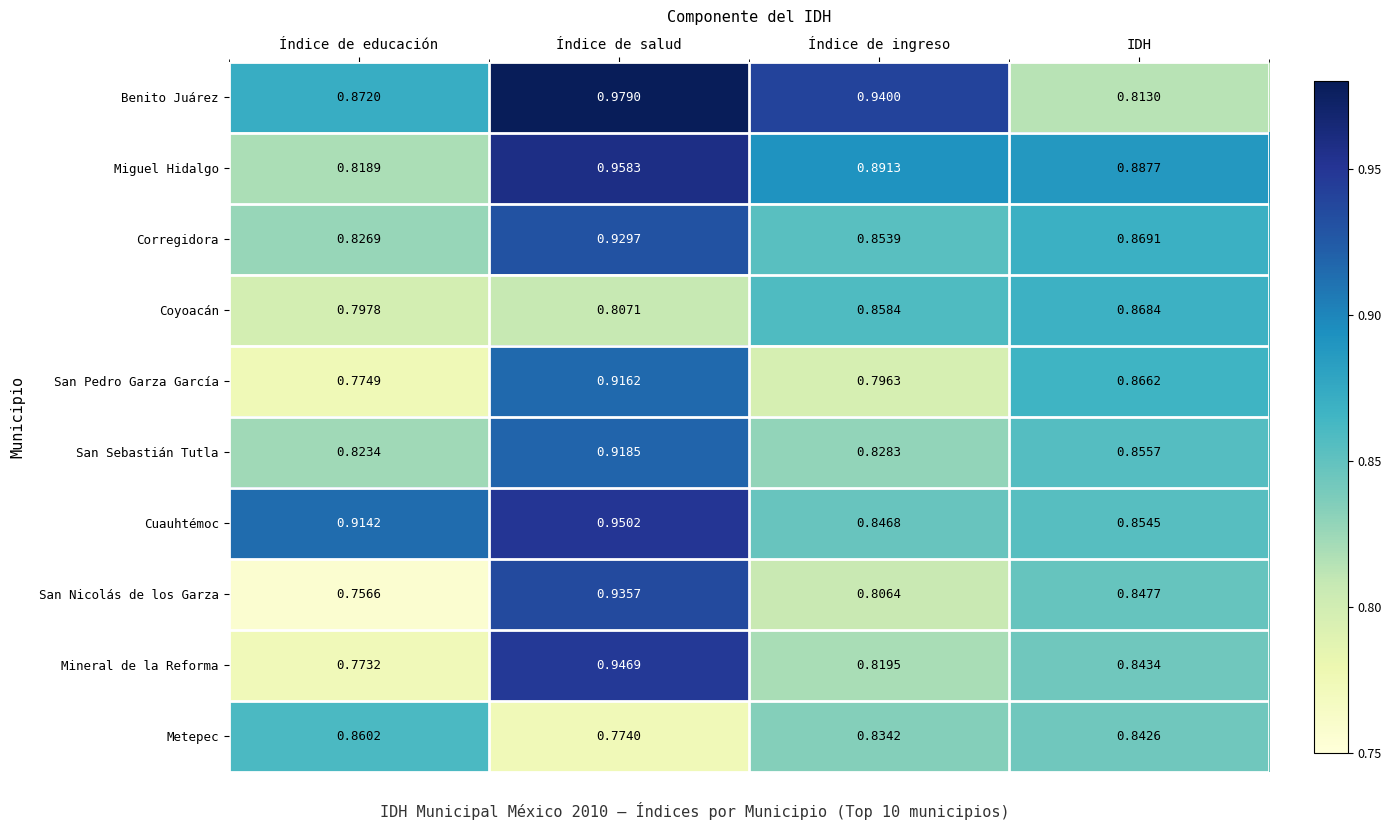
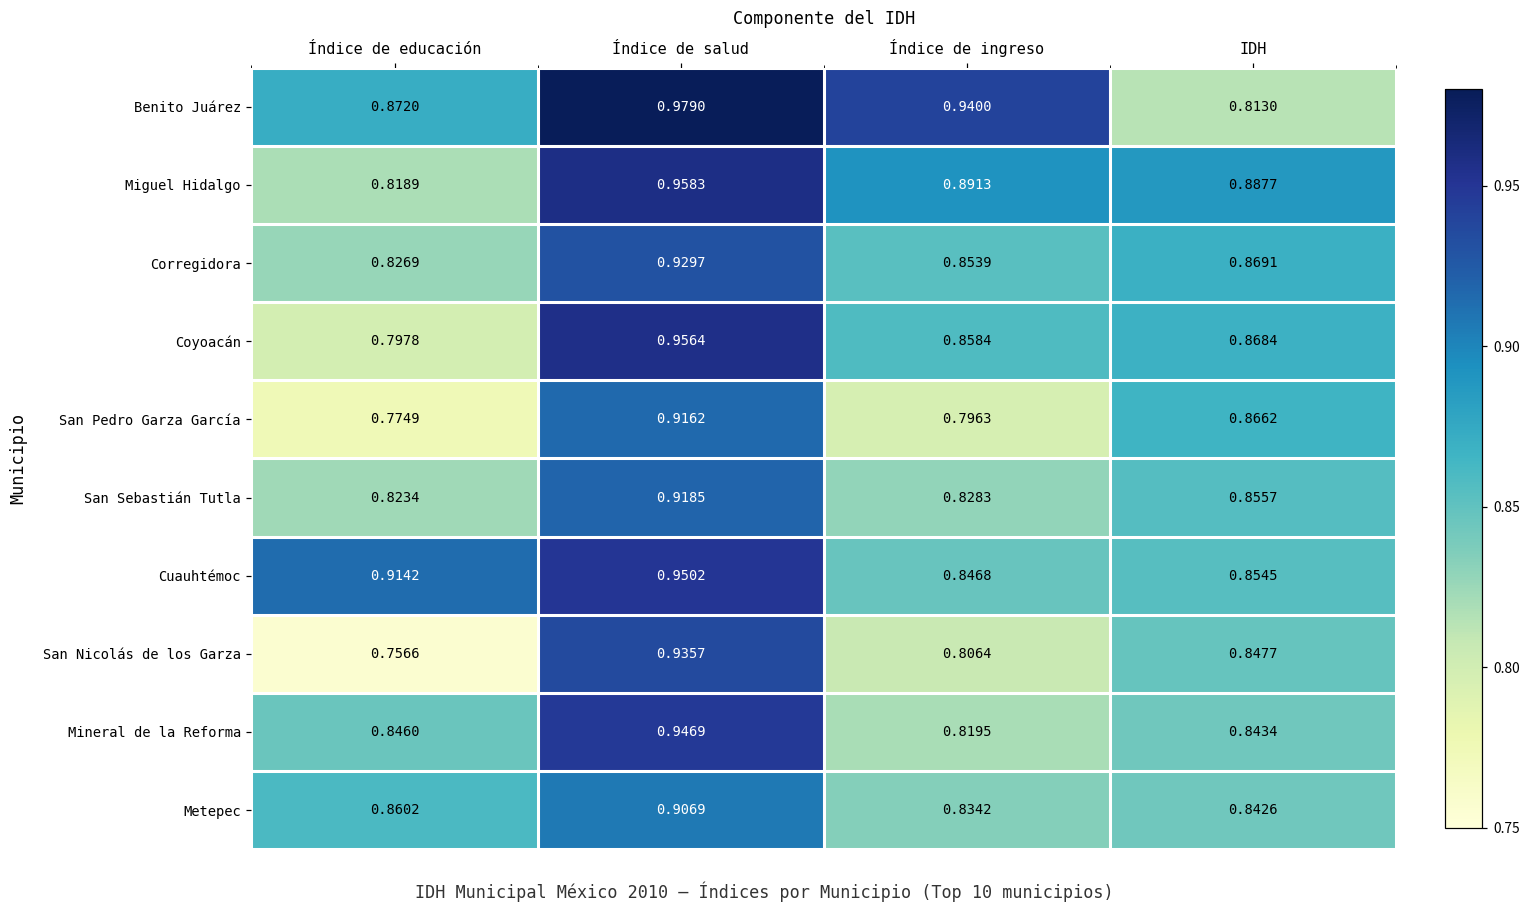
  {
    "Benito Juárez": {
      "Índice de educación": 0.8720,
      "Índice de salud": 0.9790,
      "Índice de ingreso": 0.9400,
      "IDH": 0.8130
    },
    "Miguel Hidalgo": {
      "Índice de educación": 0.8189,
      "Índice de salud": 0.9583,
      "Índice de ingreso": 0.8913,
      "IDH": 0.8877
    },
    "Corregidora": {
      "Índice de educación": 0.8269,
      "Índice de salud": 0.9297,
      "Índice de ingreso": 0.8539,
      "IDH": 0.8691
    },
    "Coyoacán": {
      "Índice de educación": 0.7978,
-     "Índice de salud": 0.8071,
+     "Índice de salud": 0.9564,
      "Índice de ingreso": 0.8584,
      "IDH": 0.8684
    },
    "San Pedro Garza García": {
      "Índice de educación": 0.7749,
      "Índice de salud": 0.9162,
      "Índice de ingreso": 0.7963,
      "IDH": 0.8662
    },
    "San Sebastián Tutla": {
      "Índice de educación": 0.8234,
      "Índice de salud": 0.9185,
      "Índice de ingreso": 0.8283,
      "IDH": 0.8557
    },
    "Cuauhtémoc": {
      "Índice de educación": 0.9142,
      "Índice de salud": 0.9502,
      "Índice de ingreso": 0.8468,
      "IDH": 0.8545
    },
    "San Nicolás de los Garza": {
      "Índice de educación": 0.7566,
      "Índice de salud": 0.9357,
      "Índice de ingreso": 0.8064,
      "IDH": 0.8477
    },
    "Mineral de la Reforma": {
-     "Índice de educación": 0.7732,
+     "Índice de educación": 0.8460,
      "Índice de salud": 0.9469,
      "Índice de ingreso": 0.8195,
      "IDH": 0.8434
    },
    "Metepec": {
      "Índice de educación": 0.8602,
-     "Índice de salud": 0.7740,
+     "Índice de salud": 0.9069,
      "Índice de ingreso": 0.8342,
      "IDH": 0.8426
    }
  }
